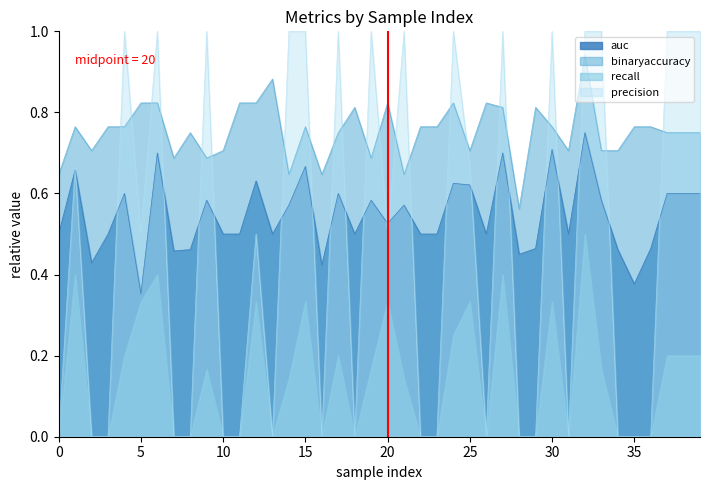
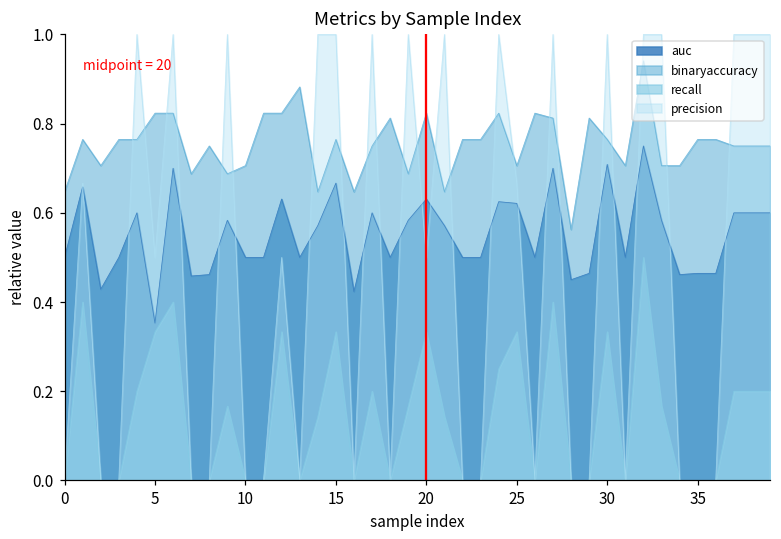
  {
    "auc": {
      "0": 0.50,
      "5": 0.35,
      "10": 0.50,
      "15": 0.67,
-     "20": 0.53,
+     "20": 0.63,
      "25": 0.62,
      "30": 0.71,
-     "35": 0.38
+     "35": 0.46
    }
  }
